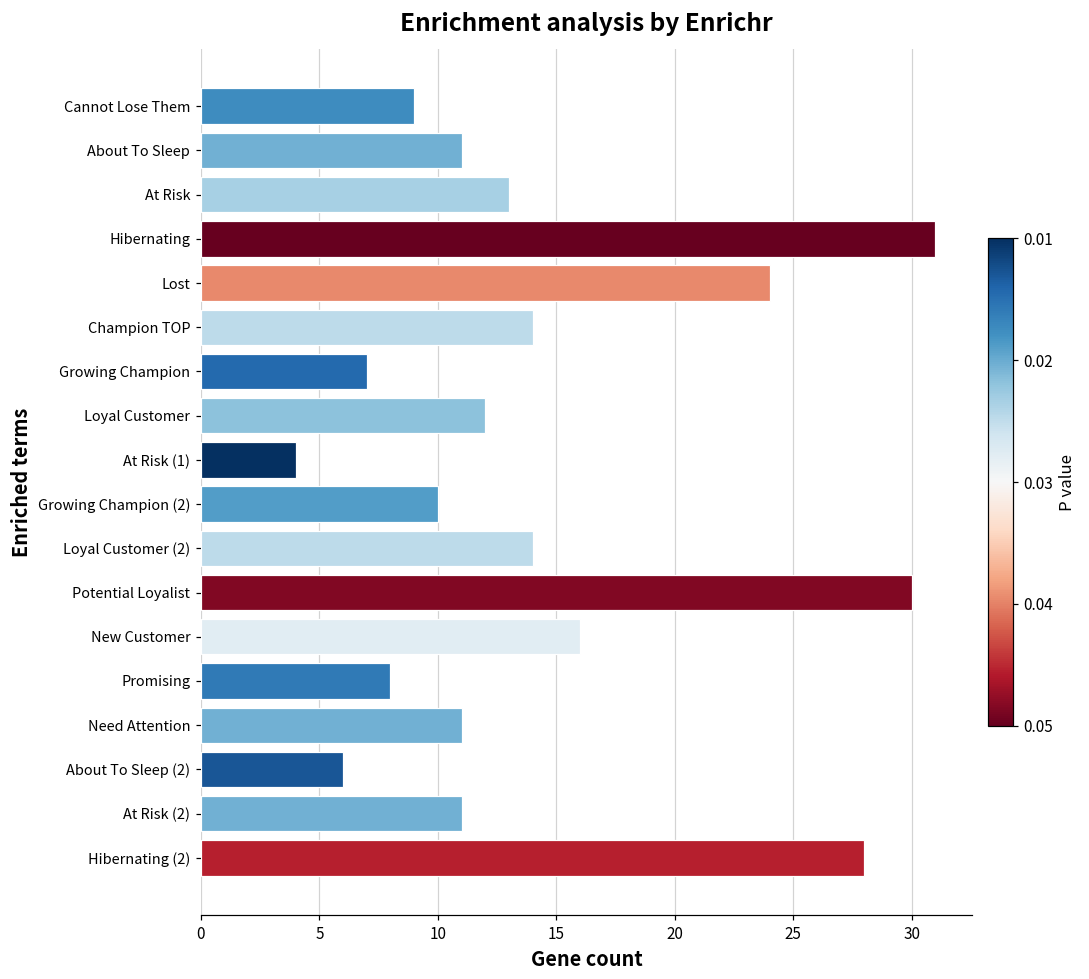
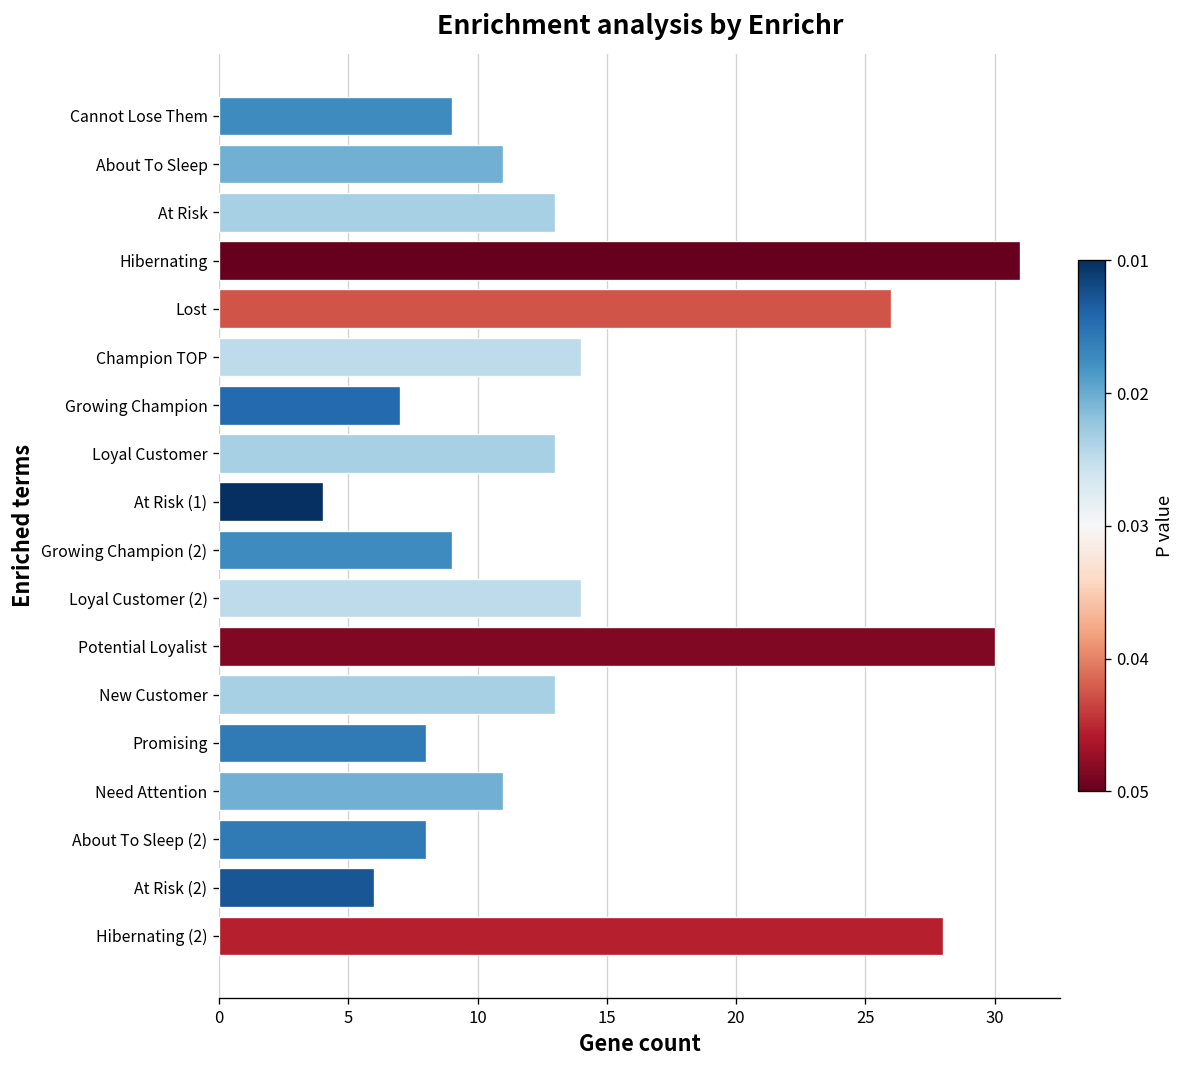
  {
    "Cannot Lose Them": 9,
    "About To Sleep": 11,
    "At Risk": 13,
    "Hibernating": 31,
-   "Lost": 24,
+   "Lost": 26,
    "Champion TOP": 14,
    "Growing Champion": 7,
-   "Loyal Customer": 12,
+   "Loyal Customer": 13,
    "At Risk (1)": 4,
-   "Growing Champion (2)": 10,
+   "Growing Champion (2)": 9,
    "Loyal Customer (2)": 14,
    "Potential Loyalist": 30,
-   "New Customer": 16,
+   "New Customer": 13,
    "Promising": 8,
    "Need Attention": 11,
-   "About To Sleep (2)": 6,
-   "At Risk (2)": 11,
+   "About To Sleep (2)": 8,
+   "At Risk (2)": 6,
    "Hibernating (2)": 28
  }
